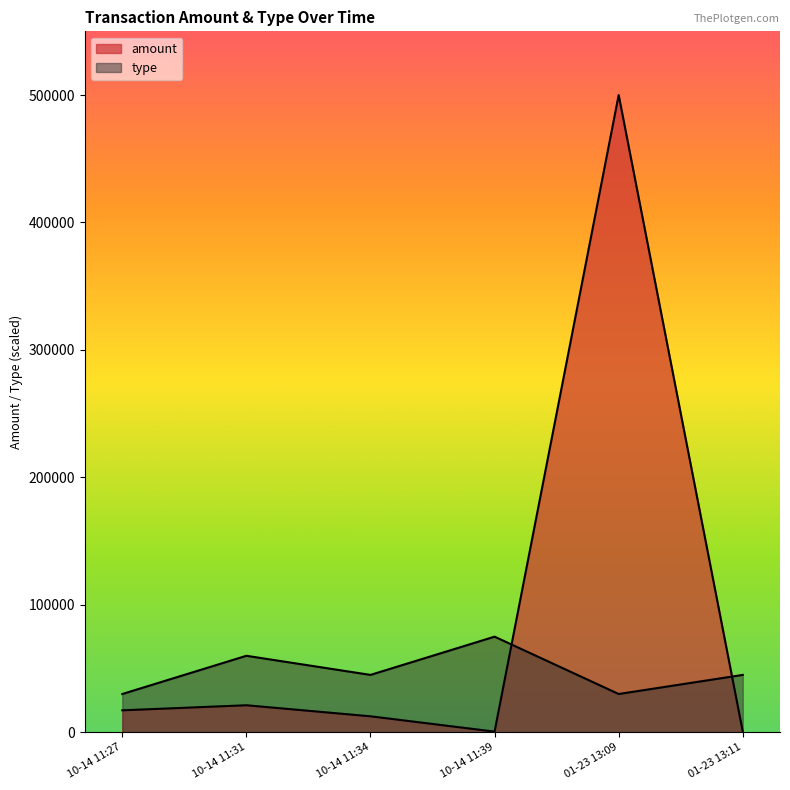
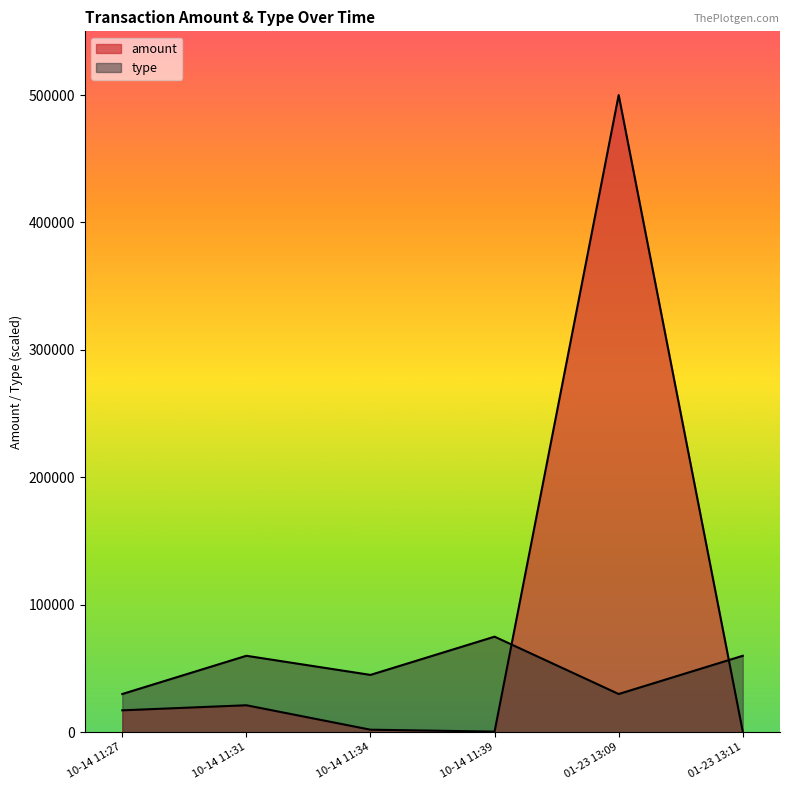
  {
    "amount": {
      "10-14 11:27": 17000,
      "10-14 11:31": 21000,
-     "10-14 11:34": 13000,
+     "10-14 11:34": 2000,
      "10-14 11:39": 1000,
      "01-23 13:09": 500000,
      "01-23 13:11": 1000
    },
    "type": {
      "10-14 11:27": 30000,
      "10-14 11:31": 60000,
      "10-14 11:34": 45000,
      "10-14 11:39": 75000,
      "01-23 13:09": 30000,
-     "01-23 13:11": 45000
+     "01-23 13:11": 60000
    }
  }
